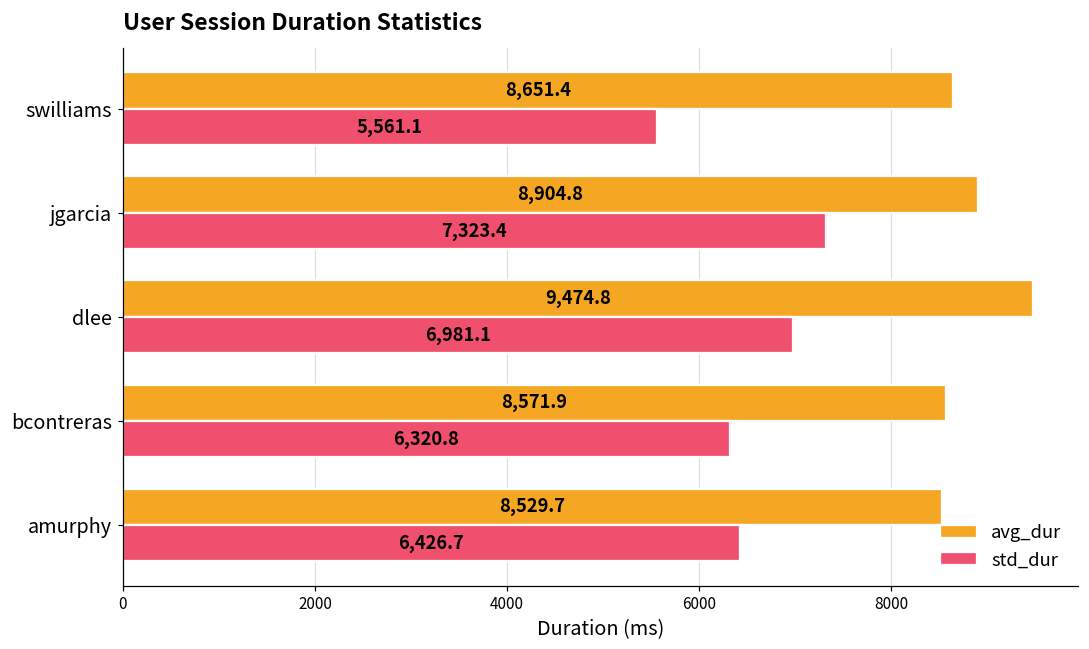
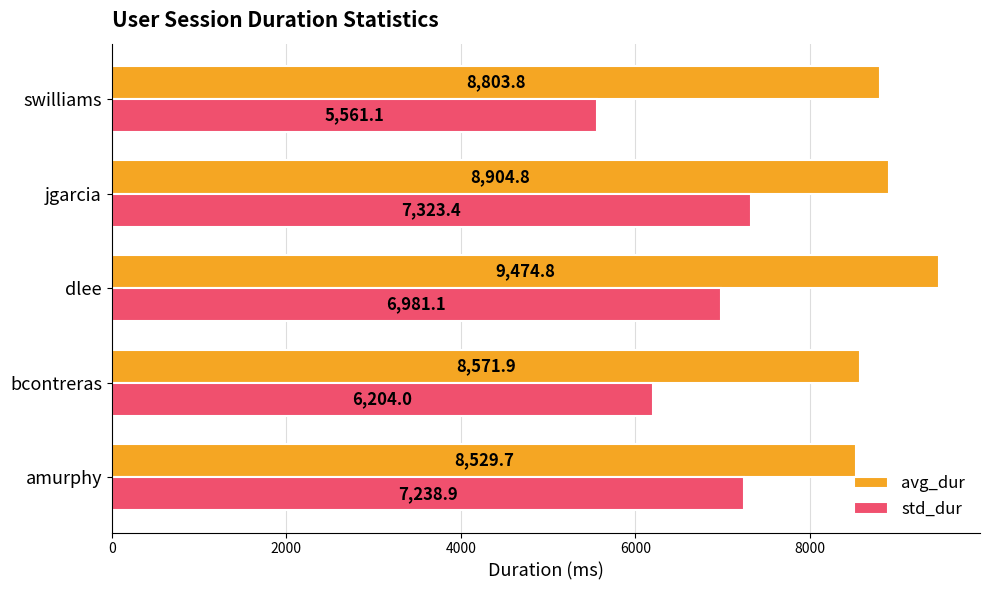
  {
    "avg_dur": {
-     "swilliams": "8,651.4",
+     "swilliams": "8,803.8",
      "jgarcia": "8,904.8",
      "dlee": "9,474.8",
      "bcontreras": "8,571.9",
      "amurphy": "8,529.7"
    },
    "std_dur": {
      "swilliams": "5,561.1",
      "jgarcia": "7,323.4",
      "dlee": "6,981.1",
-     "bcontreras": "6,320.8",
-     "amurphy": "6,426.7"
+     "bcontreras": "6,204.0",
+     "amurphy": "7,238.9"
    }
  }
